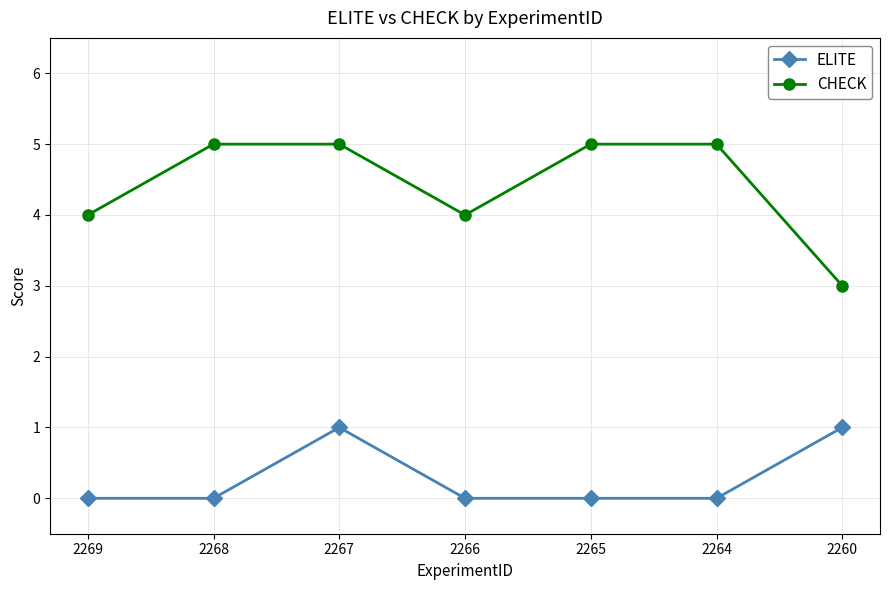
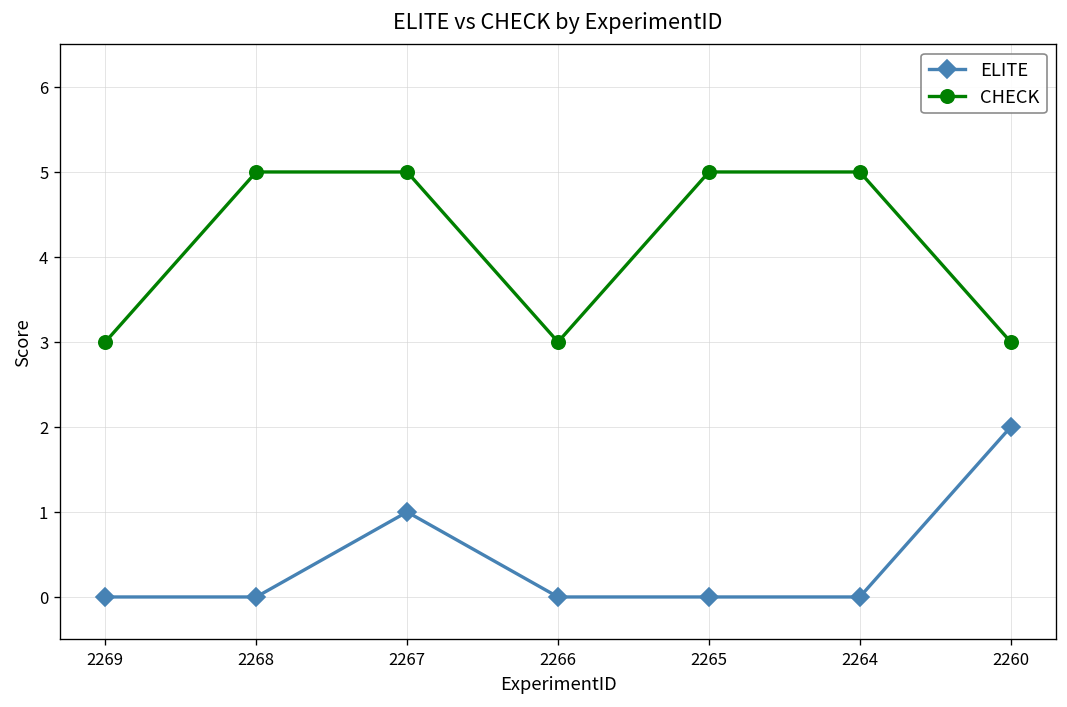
  {
    "ELITE": {
      "2269": 0,
      "2268": 0,
      "2267": 1,
      "2266": 0,
      "2265": 0,
      "2264": 0,
-     "2260": 1
+     "2260": 2
    },
    "CHECK": {
-     "2269": 4,
+     "2269": 3,
      "2268": 5,
      "2267": 5,
-     "2266": 4,
+     "2266": 3,
      "2265": 5,
      "2264": 5,
      "2260": 3
    }
  }
